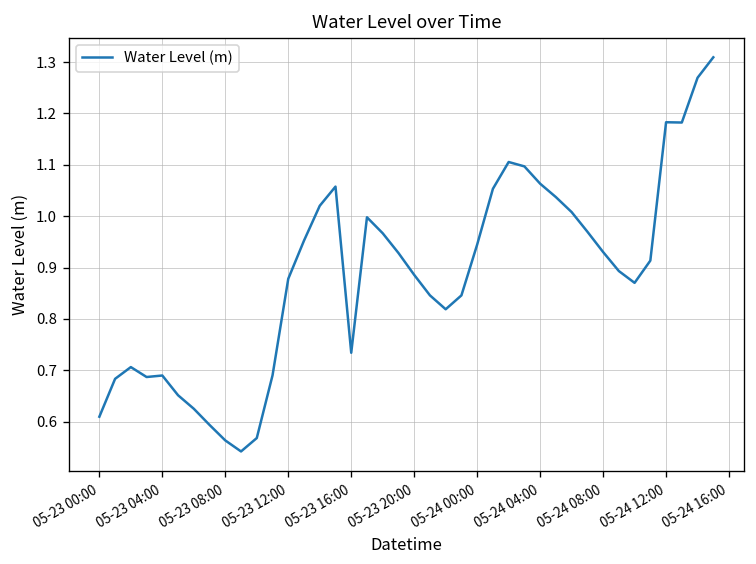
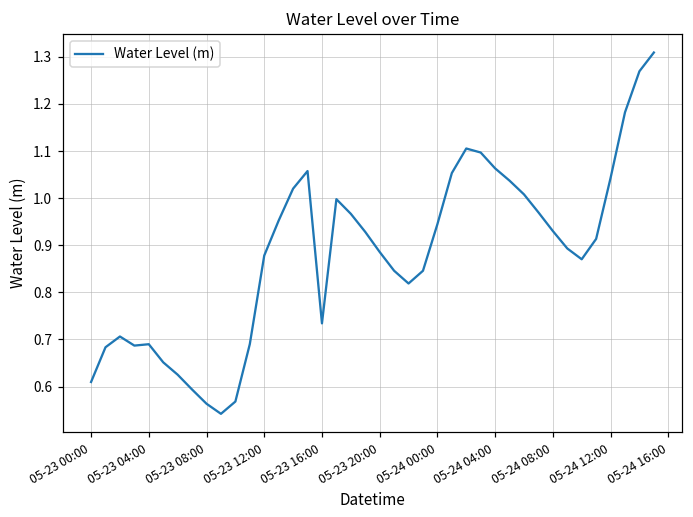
  {
    "05-23 00:00": 0.61,
    "05-23 04:00": 0.69,
    "05-23 08:00": 0.56,
    "05-23 12:00": 0.88,
    "05-23 16:00": 0.73,
    "05-23 20:00": 0.89,
    "05-24 00:00": 0.94,
    "05-24 04:00": 1.06,
    "05-24 08:00": 0.93,
-   "05-24 12:00": 1.18
+   "05-24 12:00": 1.04
  }
